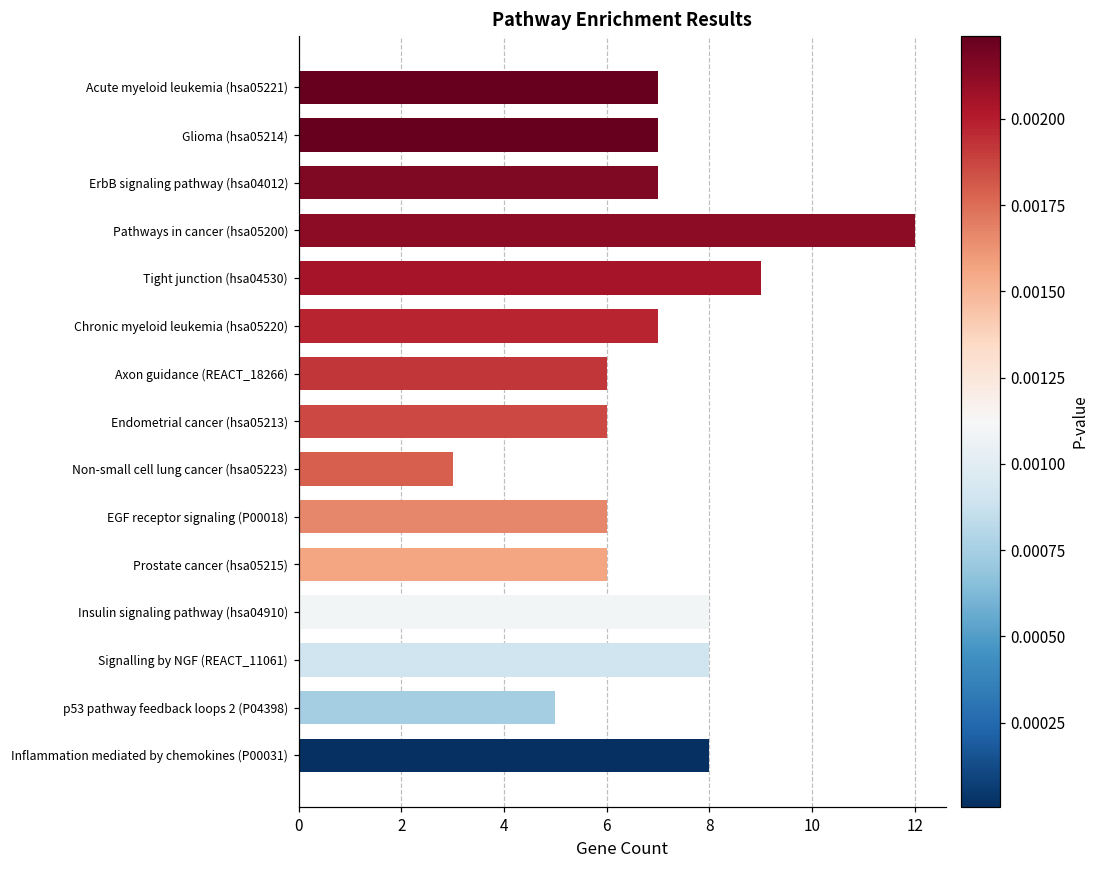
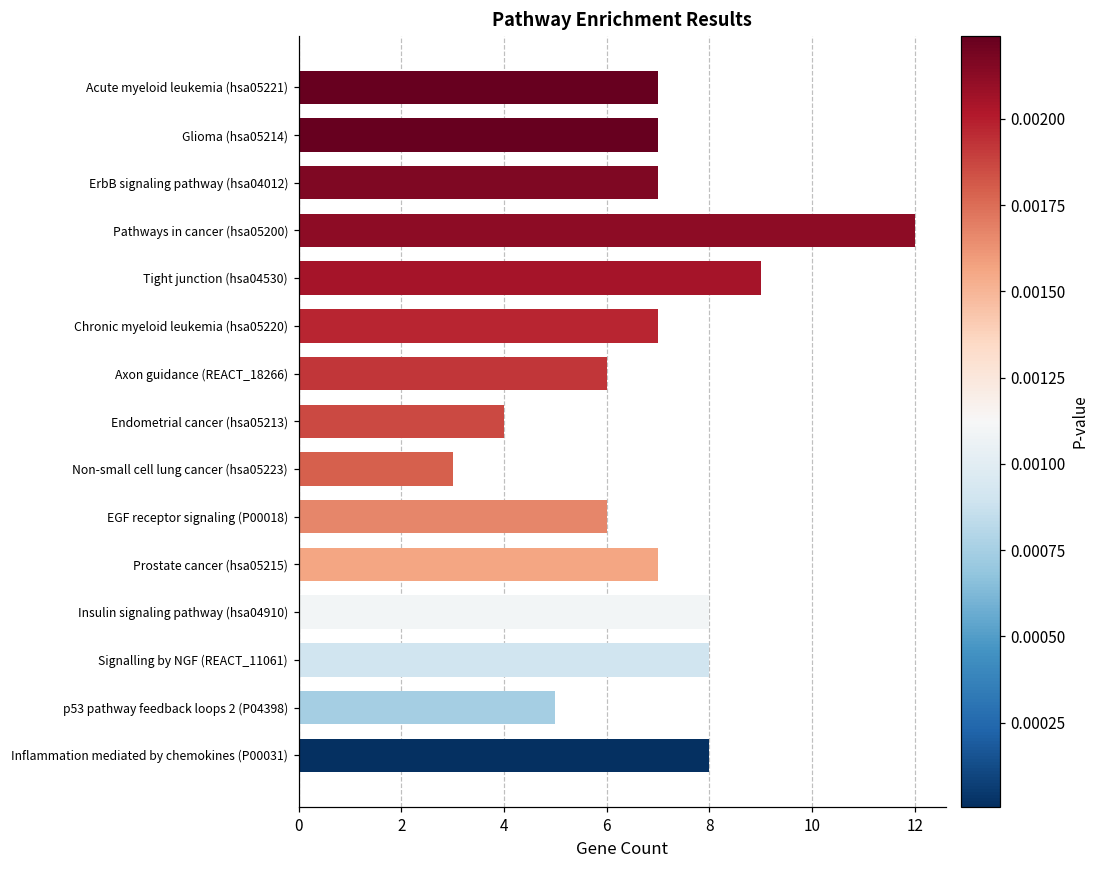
  {
    "Acute myeloid leukemia (hsa05221)": 7,
    "Glioma (hsa05214)": 7,
    "ErbB signaling pathway (hsa04012)": 7,
    "Pathways in cancer (hsa05200)": 12,
    "Tight junction (hsa04530)": 9,
    "Chronic myeloid leukemia (hsa05220)": 7,
    "Axon guidance (REACT_18266)": 6,
-   "Endometrial cancer (hsa05213)": 6,
+   "Endometrial cancer (hsa05213)": 4,
    "Non-small cell lung cancer (hsa05223)": 3,
    "EGF receptor signaling (P00018)": 6,
-   "Prostate cancer (hsa05215)": 6,
+   "Prostate cancer (hsa05215)": 7,
    "Insulin signaling pathway (hsa04910)": 8,
    "Signalling by NGF (REACT_11061)": 8,
    "p53 pathway feedback loops 2 (P04398)": 5,
    "Inflammation mediated by chemokines (P00031)": 8
  }
